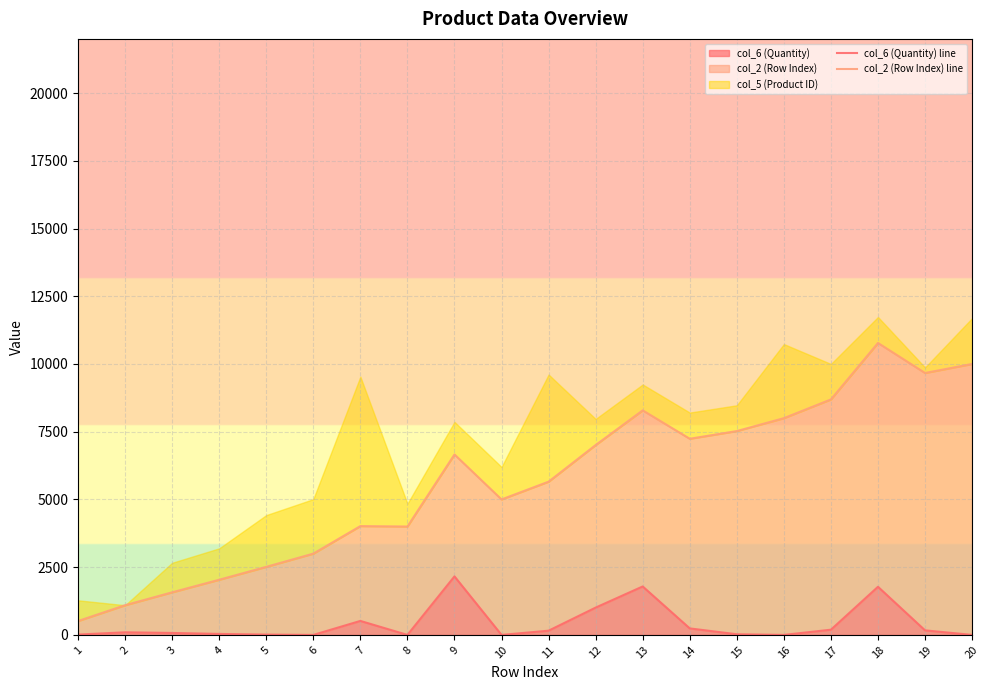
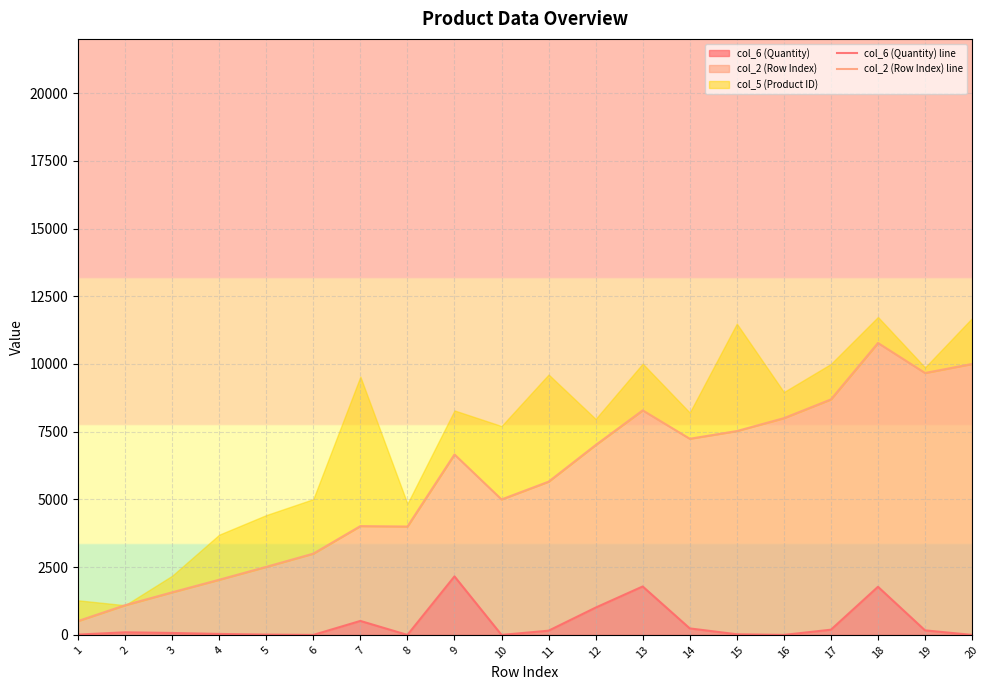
  {
    "col_5 (Product ID)": {
      "1": 800,
-     "3": 1100,
-     "4": 1200,
+     "3": 600,
+     "4": 1700,
      "5": 1900,
      "6": 2000,
      "7": 5500,
      "8": 800,
-     "9": 1200,
-     "10": 1200,
+     "9": 1600,
+     "10": 2700,
      "11": 4000,
      "12": 1000,
-     "13": 1000,
+     "13": 1700,
      "14": 1000,
-     "15": 1000,
-     "16": 2700,
+     "15": 4000,
+     "16": 1000,
      "17": 1300,
      "18": 1000,
      "19": 200,
      "20": 1700
    }
  }
